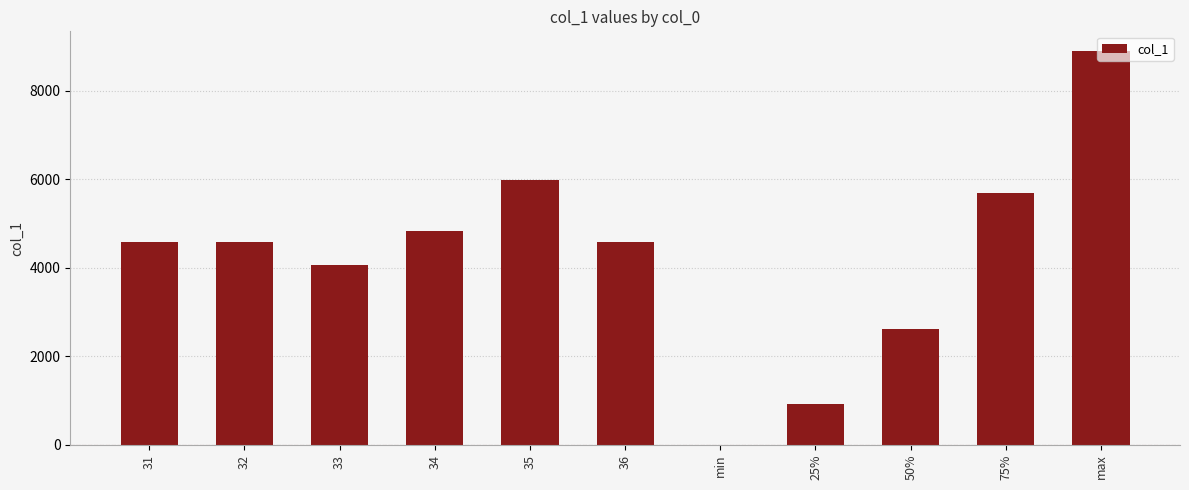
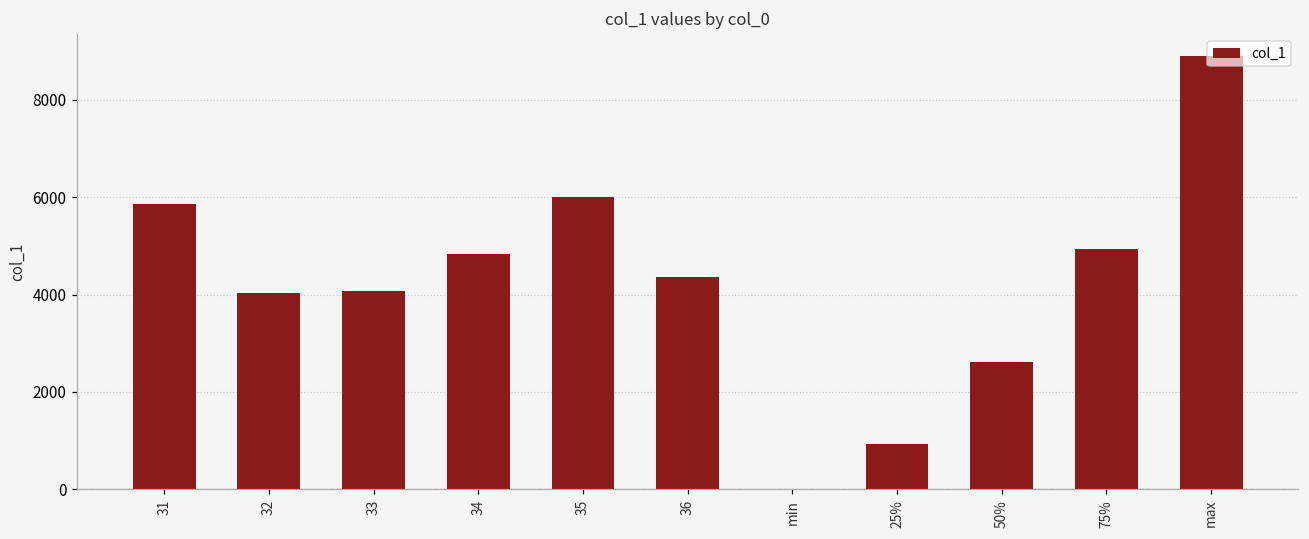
  {
-   "31": 4600,
-   "32": 4600,
+   "31": 5900,
+   "32": 4000,
    "33": 4100,
    "34": 4800,
    "35": 6000,
-   "36": 4600,
+   "36": 4400,
    "min": 0,
    "25%": 900,
    "50%": 2600,
-   "75%": 5700
+   "75%": 4900
  }
